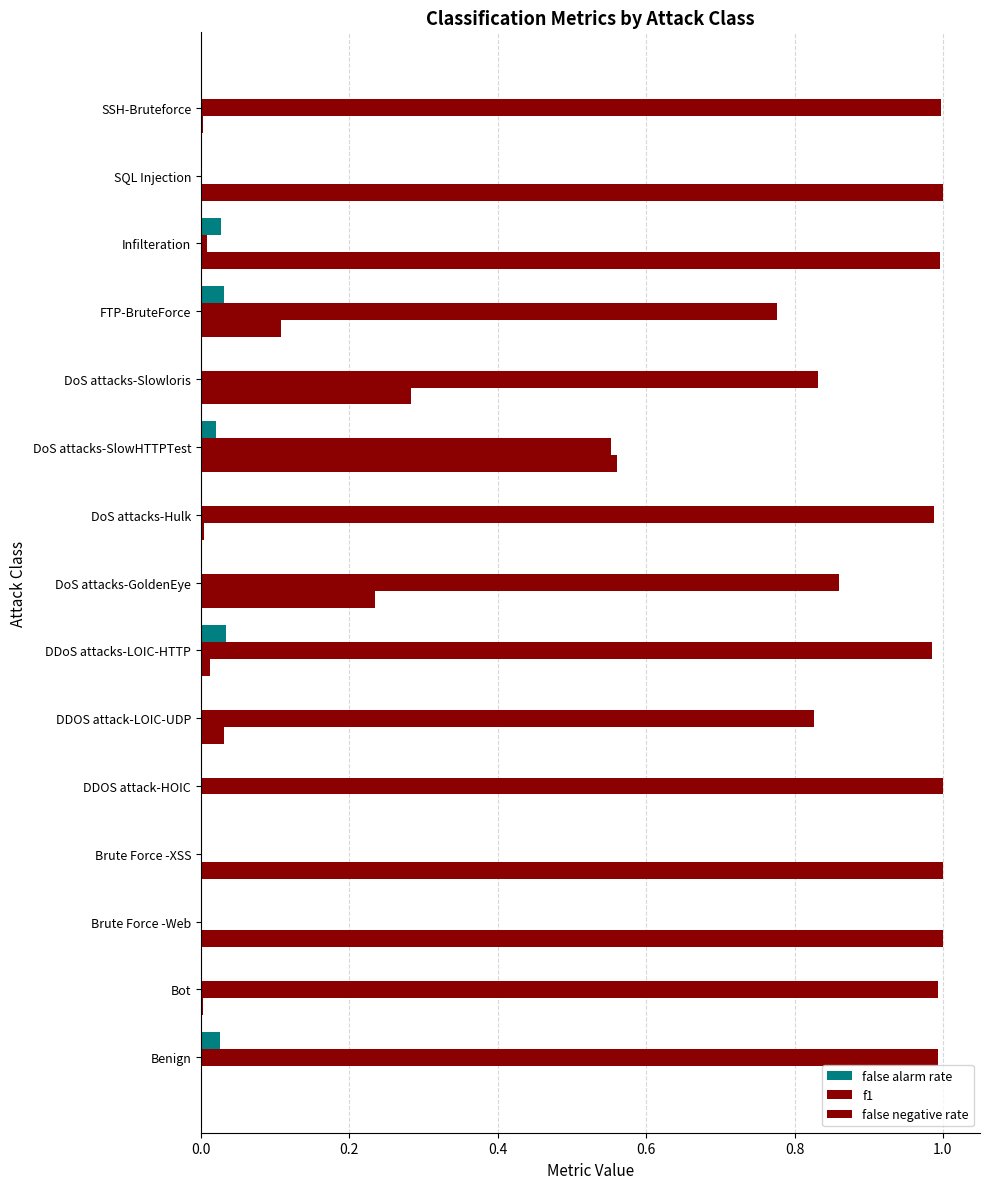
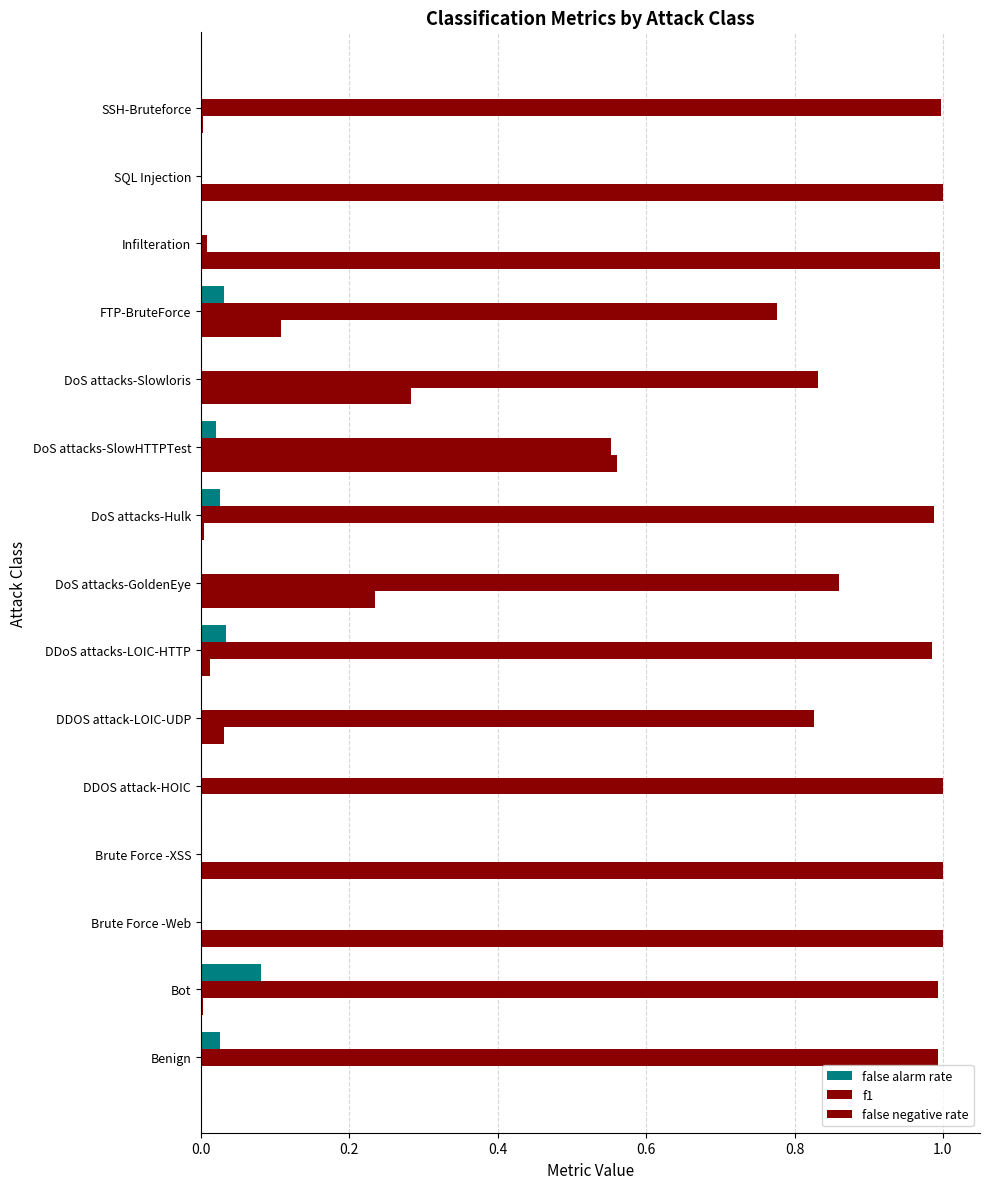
  {
    "false alarm rate": {
-     "Infilteration": 0.03,
+     "Infilteration": 0.00,
      "FTP-BruteForce": 0.03,
      "DoS attacks-SlowHTTPTest": 0.02,
-     "DoS attacks-Hulk": 0.00,
+     "DoS attacks-Hulk": 0.03,
      "DDoS attacks-LOIC-HTTP": 0.03,
      "Brute Force -XSS": 0.00,
-     "Bot": 0.00,
+     "Bot": 0.08,
      "Benign": 0.03
    }
  }
